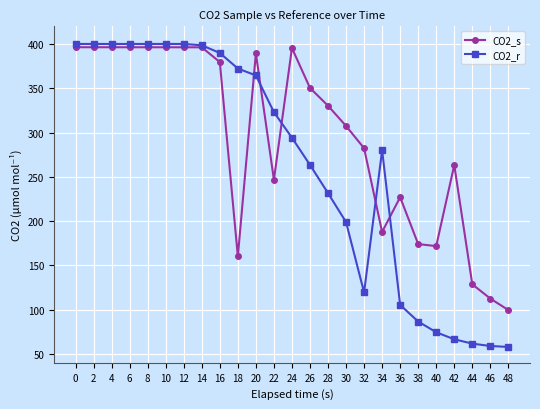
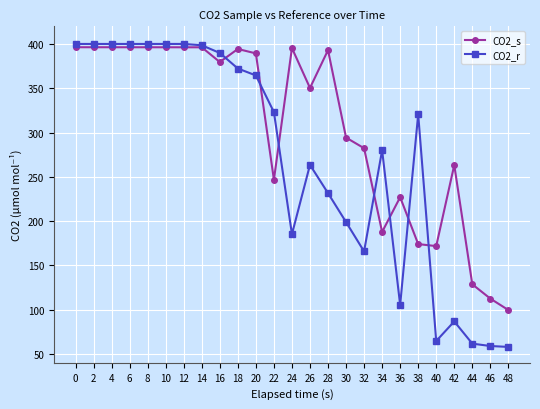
  {
    "CO2_s": {
      "0": 400,
      "2": 400,
      "4": 400,
      "6": 400,
      "8": 400,
      "10": 400,
      "12": 400,
      "16": 380,
-     "18": 160,
+     "18": 390,
      "20": 390,
      "22": 250,
      "24": 400,
      "26": 350,
-     "28": 330,
-     "30": 310,
+     "28": 390,
+     "30": 290,
      "32": 280,
      "34": 190,
      "36": 230,
      "38": 170,
      "40": 170,
      "42": 260,
      "44": 130,
      "46": 110,
      "48": 100
    },
    "CO2_r": {
      "0": 400,
      "2": 400,
      "4": 400,
      "6": 400,
      "8": 400,
      "10": 400,
      "12": 400,
      "16": 390,
      "18": 370,
      "20": 360,
      "22": 320,
-     "24": 290,
+     "24": 190,
      "26": 260,
      "28": 230,
      "30": 200,
-     "32": 120,
+     "32": 170,
      "34": 280,
      "36": 110,
-     "38": 90,
-     "40": 70,
-     "42": 70,
+     "38": 320,
+     "40": 60,
+     "42": 90,
      "44": 60,
      "46": 60,
      "48": 60
    }
  }
